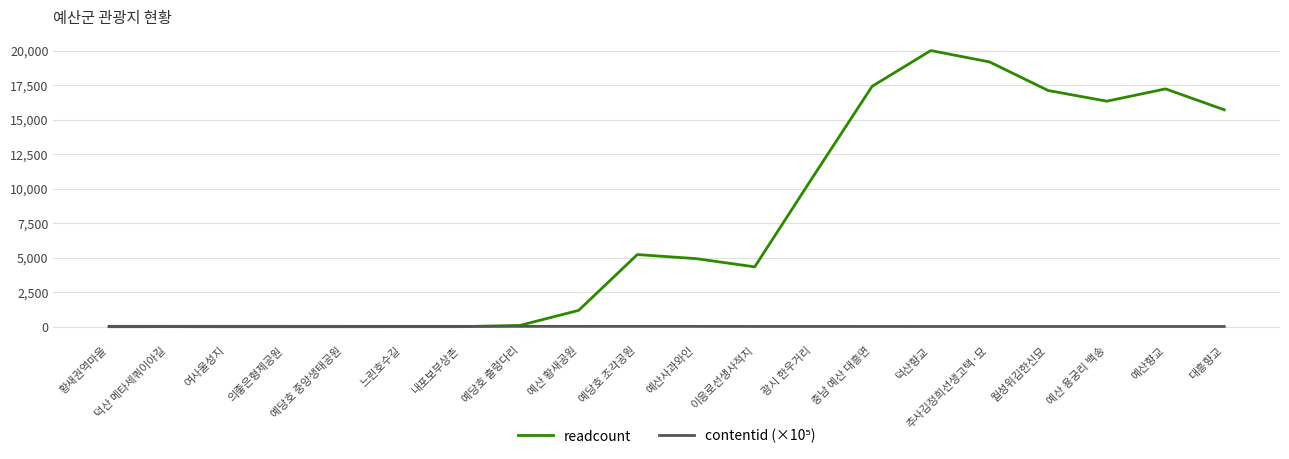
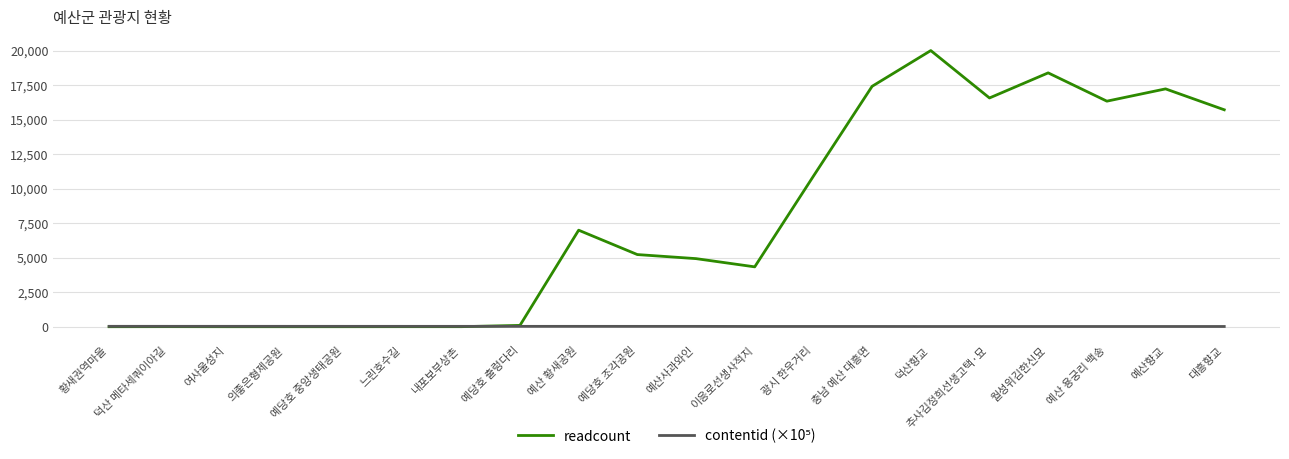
  {
    "readcount": {
-     "예산 황새공원": "1,200",
+     "예산 황새공원": "7,000",
      "예당호 조각공원": "5,200",
      "예산사과와인": "4,900",
      "이응로선생사적지": "4,300",
      "광시 한우거리": "10,900",
      "충남 예산 대흥면": "17,400",
      "덕산향교": "20,000",
-     "추사김정희선생고택·묘": "19,200",
-     "월성위김한신묘": "17,100",
+     "추사김정희선생고택·묘": "16,600",
+     "월성위김한신묘": "18,400",
      "예산 용궁리 백송": "16,400",
      "예산향교": "17,300",
      "대흥향교": "15,700"
    },
    "contentid (×10⁵)": {
      "예산 황새공원": "0",
      "예당호 조각공원": "0",
      "예산사과와인": "0",
      "이응로선생사적지": "0",
      "광시 한우거리": "0",
      "충남 예산 대흥면": "0",
      "덕산향교": "0",
      "추사김정희선생고택·묘": "0",
      "월성위김한신묘": "0",
      "예산 용궁리 백송": "0",
      "예산향교": "0",
      "대흥향교": "0"
    }
  }
